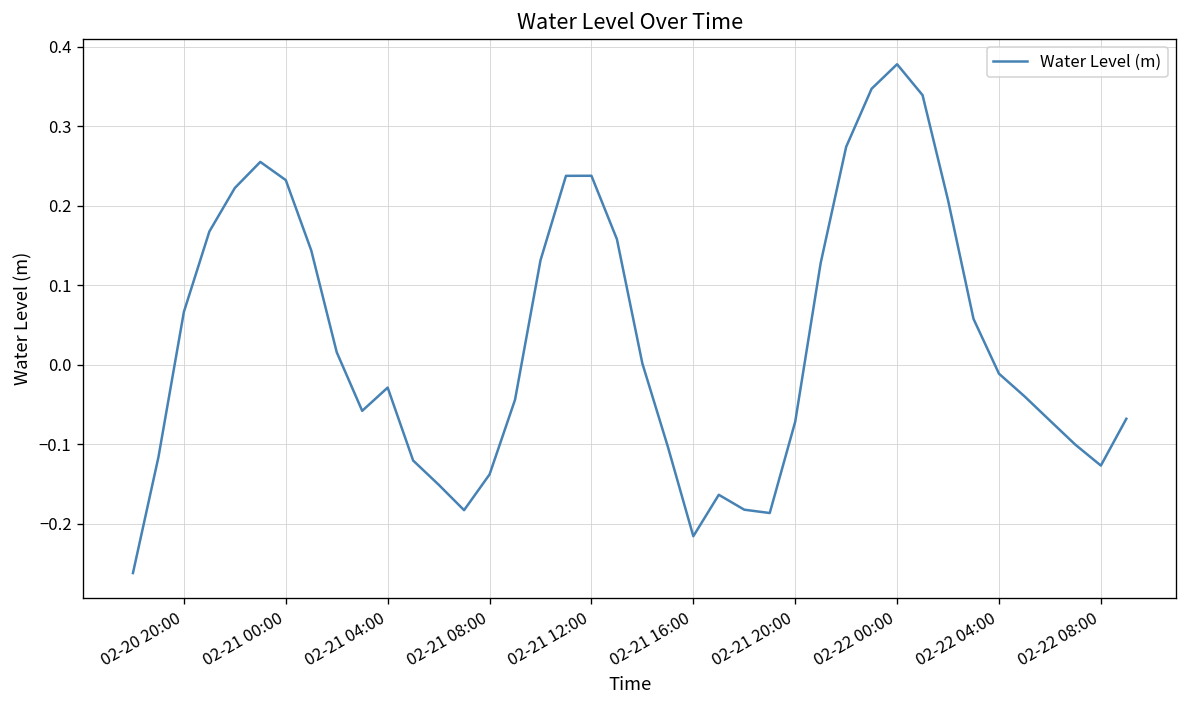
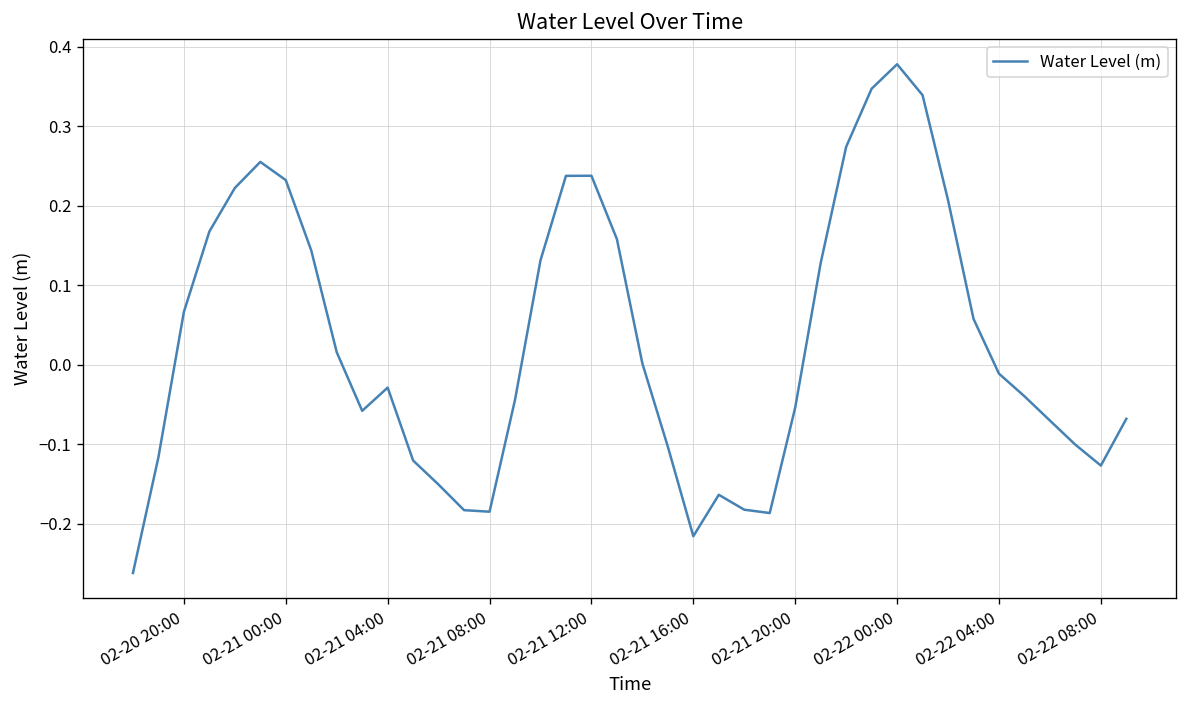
  {
    "02-20 20:00": 0.07,
    "02-21 00:00": 0.23,
    "02-21 04:00": -0.03,
-   "02-21 08:00": -0.14,
+   "02-21 08:00": -0.18,
    "02-21 12:00": 0.24,
    "02-21 16:00": -0.22,
-   "02-21 20:00": -0.07,
+   "02-21 20:00": -0.05,
    "02-22 00:00": 0.38,
    "02-22 04:00": -0.01,
    "02-22 08:00": -0.13
  }
